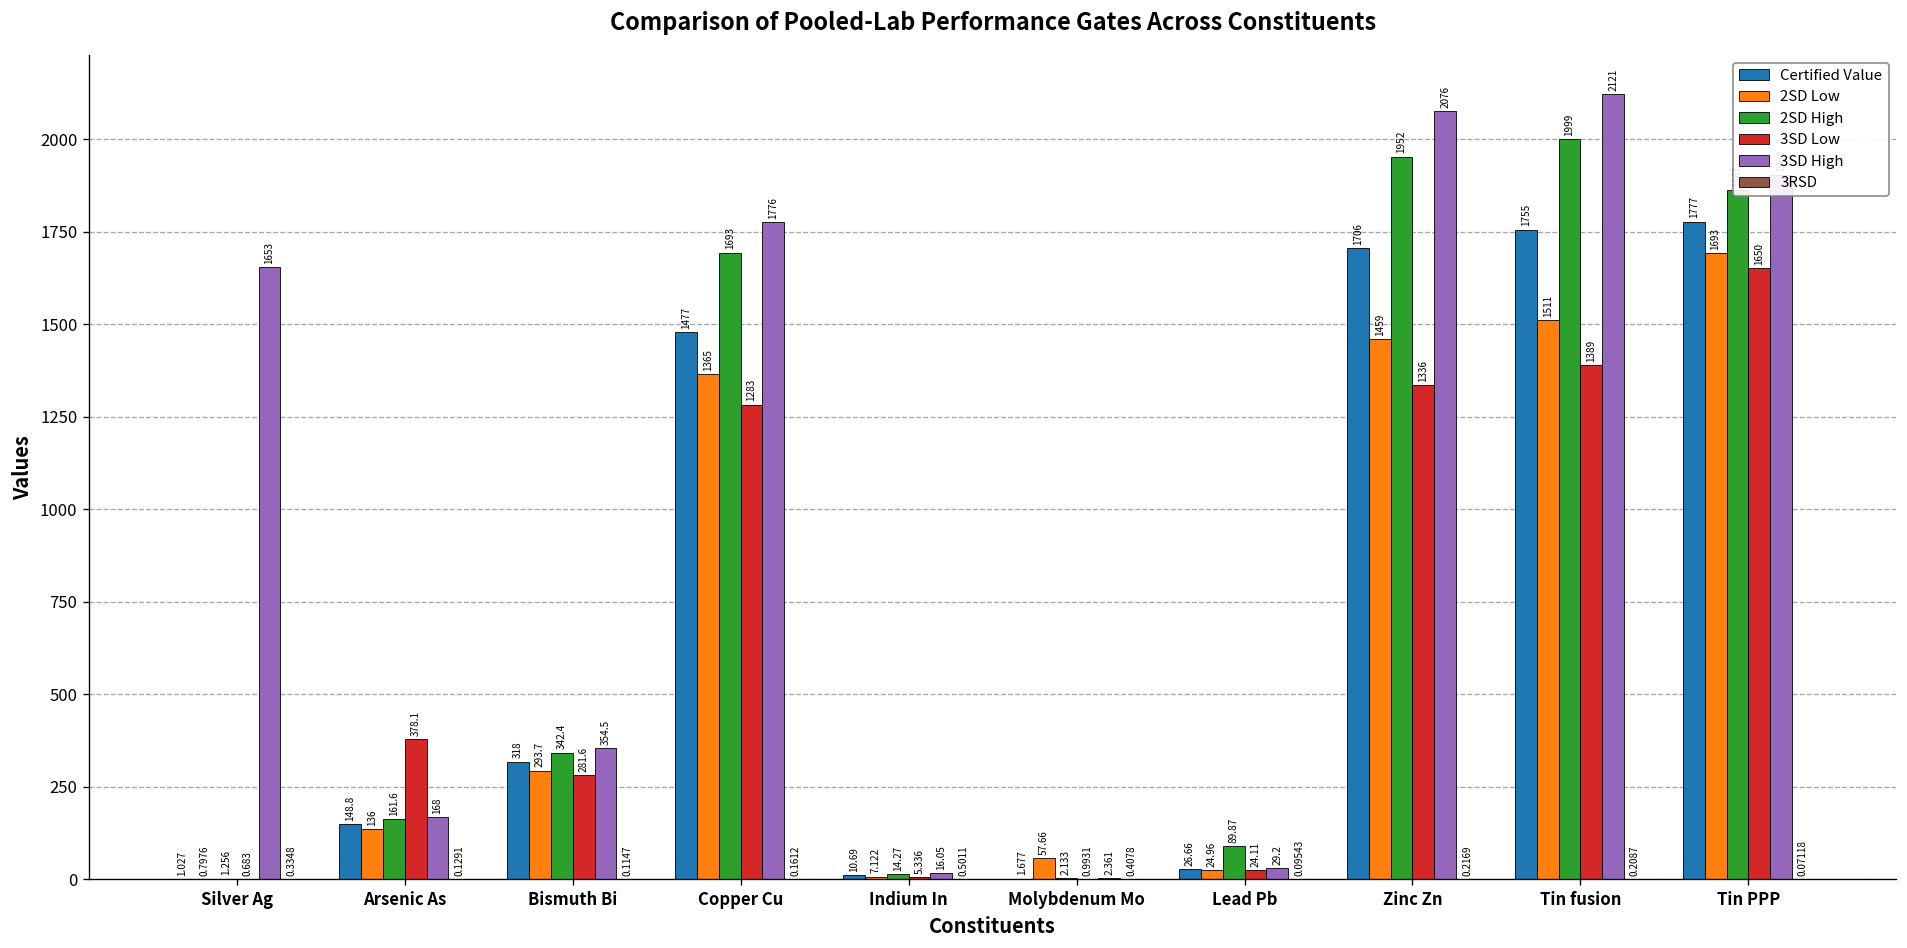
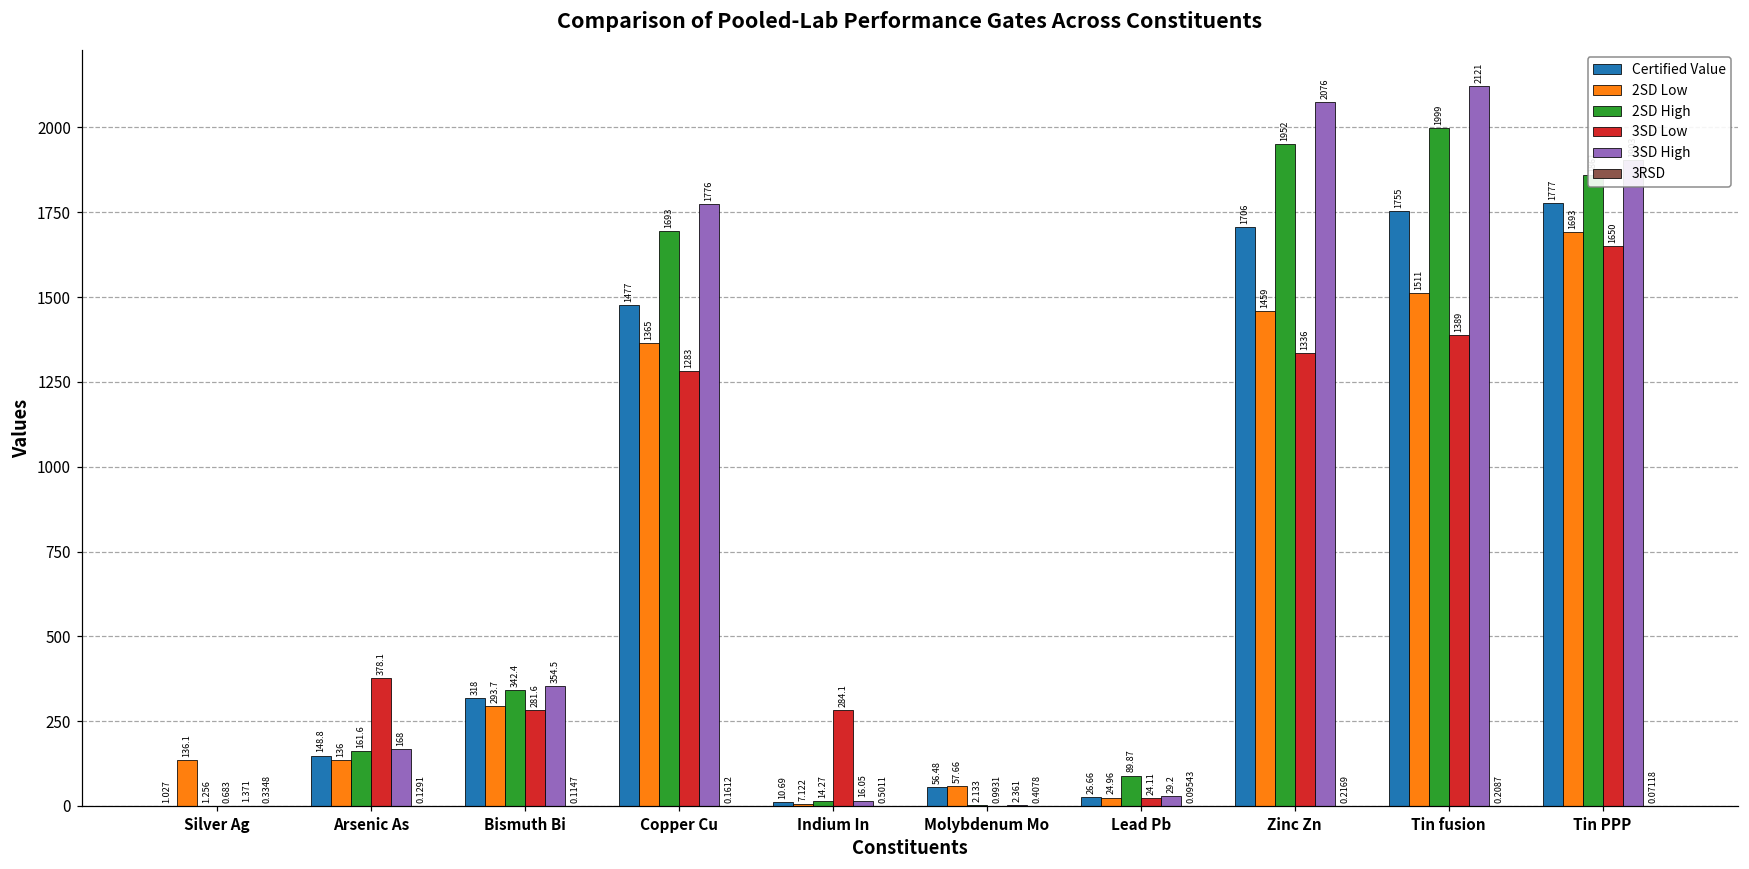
  {
    "Certified Value": {
      "Silver Ag": 1.027,
      "Arsenic As": 148.8,
      "Bismuth Bi": 318,
      "Copper Cu": 1477,
      "Indium In": 10.69,
-     "Molybdenum Mo": 1.677,
+     "Molybdenum Mo": 56.48,
      "Lead Pb": 26.66,
      "Zinc Zn": 1706,
      "Tin fusion": 1755,
      "Tin PPP": 1777
    },
    "2SD Low": {
-     "Silver Ag": 0.7976,
+     "Silver Ag": 136.1,
      "Arsenic As": 136,
      "Bismuth Bi": 293.7,
      "Copper Cu": 1365,
      "Indium In": 7.122,
      "Molybdenum Mo": 57.66,
      "Lead Pb": 24.96,
      "Zinc Zn": 1459,
      "Tin fusion": 1511,
      "Tin PPP": 1693
    },
    "2SD High": {
      "Silver Ag": 1.256,
      "Arsenic As": 161.6,
      "Bismuth Bi": 342.4,
      "Copper Cu": 1693,
      "Indium In": 14.27,
      "Molybdenum Mo": 2.133,
      "Lead Pb": 89.87,
      "Zinc Zn": 1952,
      "Tin fusion": 1999
    },
    "3SD Low": {
      "Silver Ag": 0.683,
      "Arsenic As": 378.1,
      "Bismuth Bi": 281.6,
      "Copper Cu": 1283,
-     "Indium In": 5.336,
+     "Indium In": 284.1,
      "Molybdenum Mo": 0.9931,
      "Lead Pb": 24.11,
      "Zinc Zn": 1336,
      "Tin fusion": 1389,
      "Tin PPP": 1650
    },
    "3SD High": {
-     "Silver Ag": 1653,
+     "Silver Ag": 1.371,
      "Arsenic As": 168,
      "Bismuth Bi": 354.5,
      "Copper Cu": 1776,
      "Indium In": 16.05,
      "Molybdenum Mo": 2.361,
      "Lead Pb": 29.2,
      "Zinc Zn": 2076,
      "Tin fusion": 2121
    },
    "3RSD": {
      "Silver Ag": 0.3348,
      "Arsenic As": 0.1291,
      "Bismuth Bi": 0.1147,
      "Copper Cu": 0.1612,
      "Indium In": 0.5011,
      "Molybdenum Mo": 0.4078,
      "Lead Pb": 0.09543,
      "Zinc Zn": 0.2169,
      "Tin fusion": 0.2087,
      "Tin PPP": 0.07118
    }
  }
